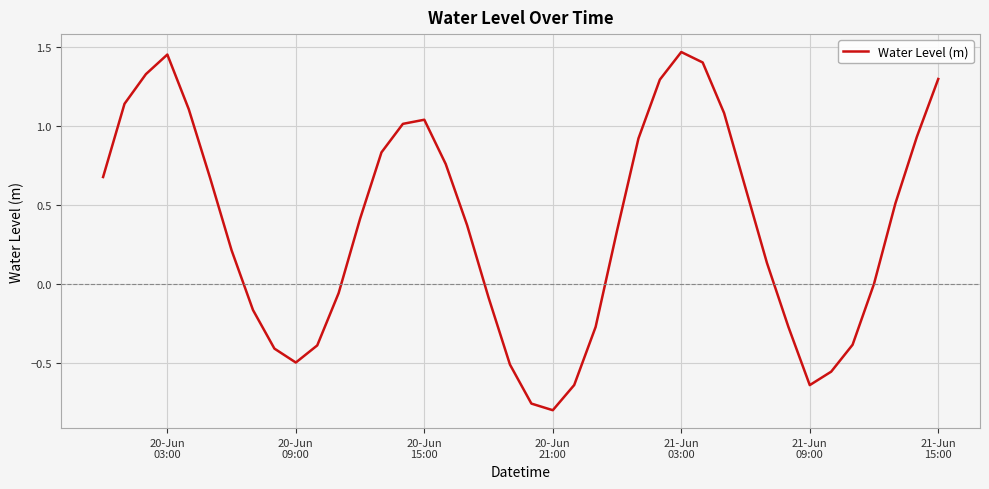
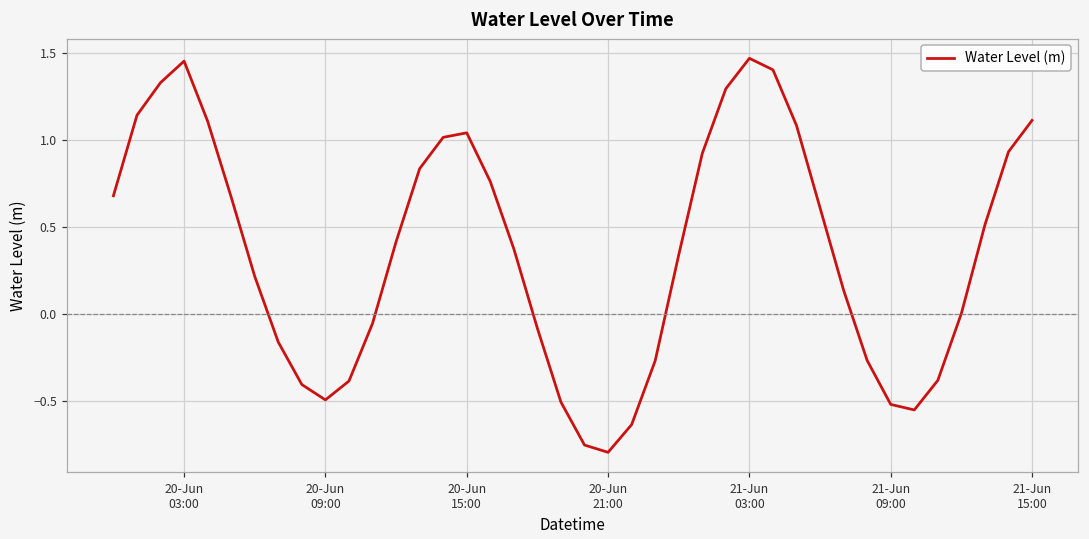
  {
    "20-Jun 03:00": 1.45,
    "20-Jun 09:00": -0.49,
    "20-Jun 15:00": 1.04,
    "20-Jun 21:00": -0.80,
    "21-Jun 03:00": 1.47,
-   "21-Jun 09:00": -0.64,
-   "21-Jun 15:00": 1.30
+   "21-Jun 09:00": -0.52,
+   "21-Jun 15:00": 1.11
  }
